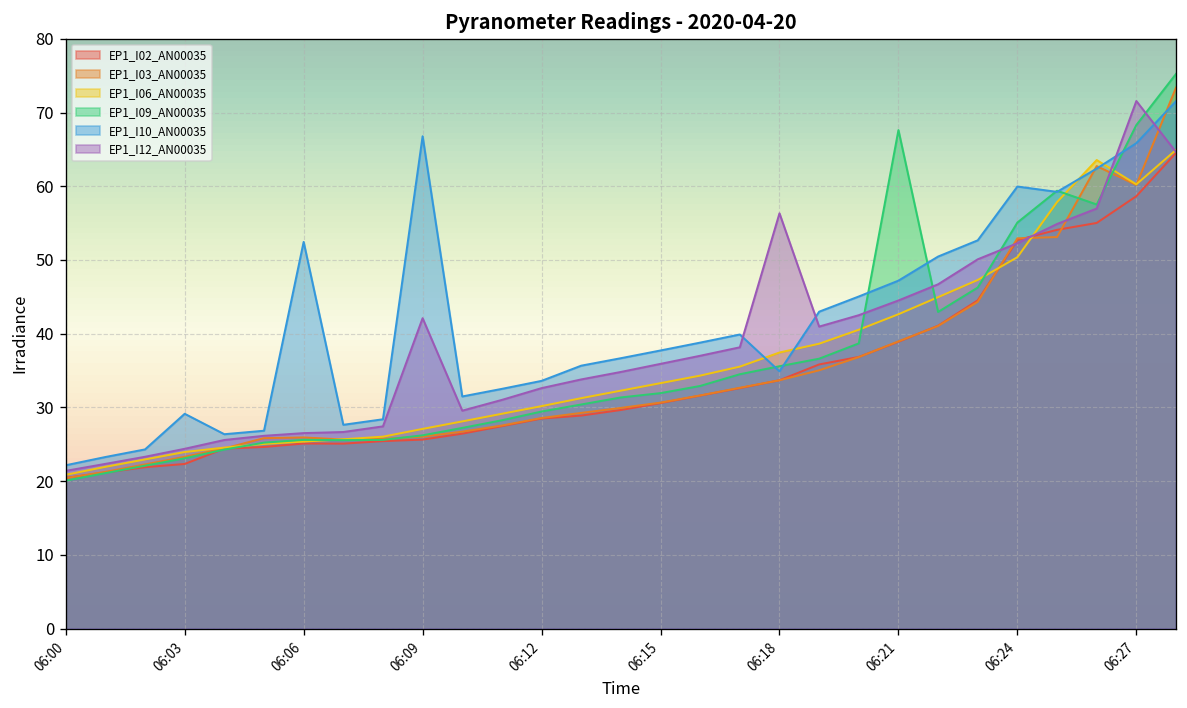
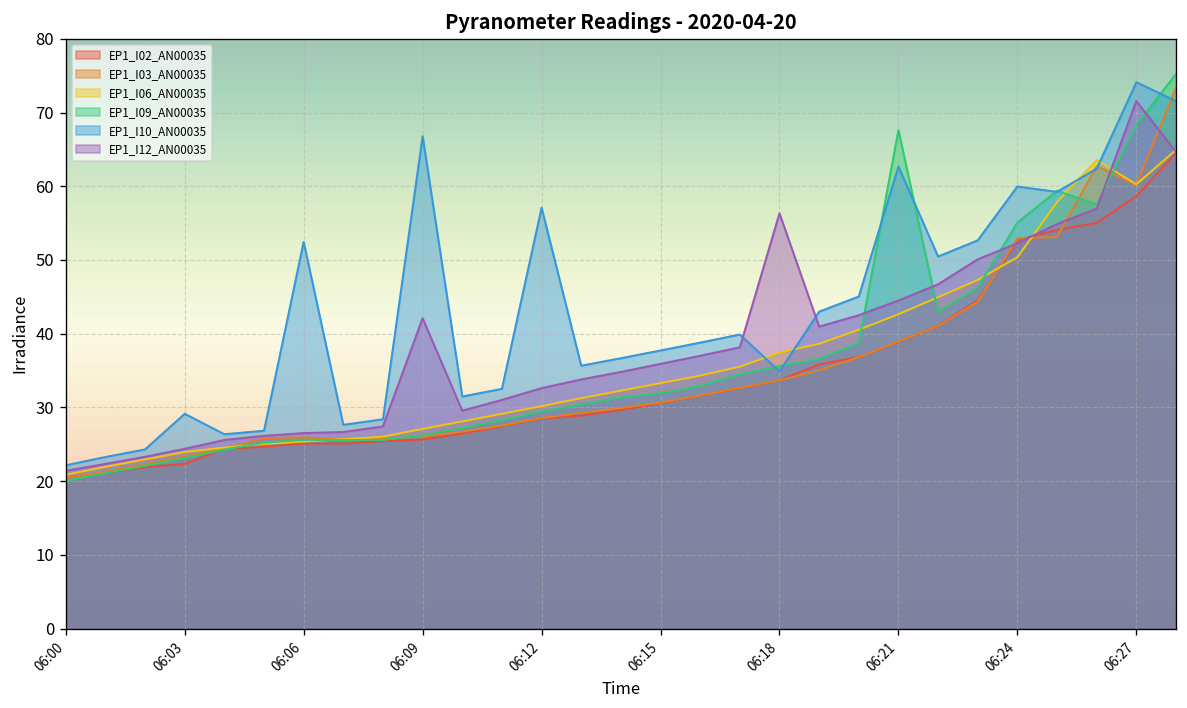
  {
    "EP1_I09_AN00035": {
      "06:12": 29,
      "06:15": 32,
      "06:18": 36,
      "06:21": 68,
      "06:24": 55,
      "06:27": 68
    },
    "EP1_I10_AN00035": {
      "06:00": 22,
      "06:03": 29,
      "06:06": 52,
      "06:09": 67,
-     "06:12": 34,
+     "06:12": 57,
      "06:15": 38,
      "06:18": 35,
-     "06:21": 47,
+     "06:21": 63,
      "06:24": 60,
-     "06:27": 66
+     "06:27": 74
    },
    "EP1_I12_AN00035": {
      "06:00": 21,
      "06:03": 24,
      "06:06": 27,
      "06:09": 42,
      "06:12": 33,
      "06:15": 36,
      "06:18": 56,
      "06:21": 45,
      "06:24": 52,
      "06:27": 72
    }
  }
